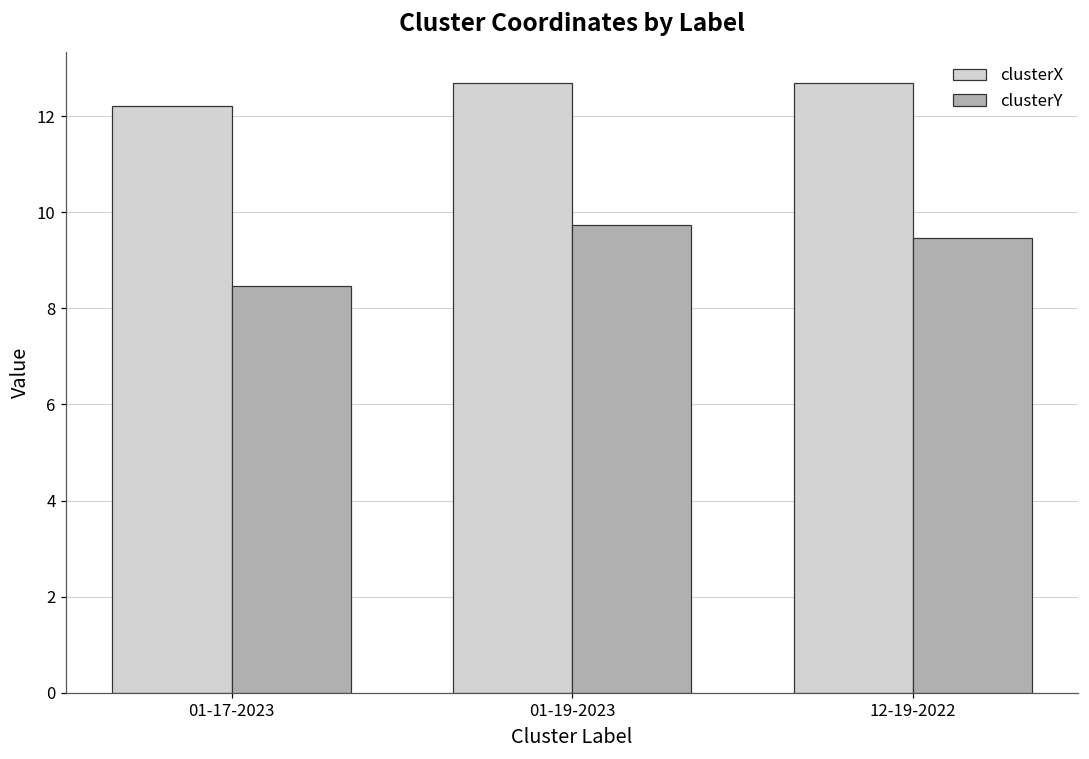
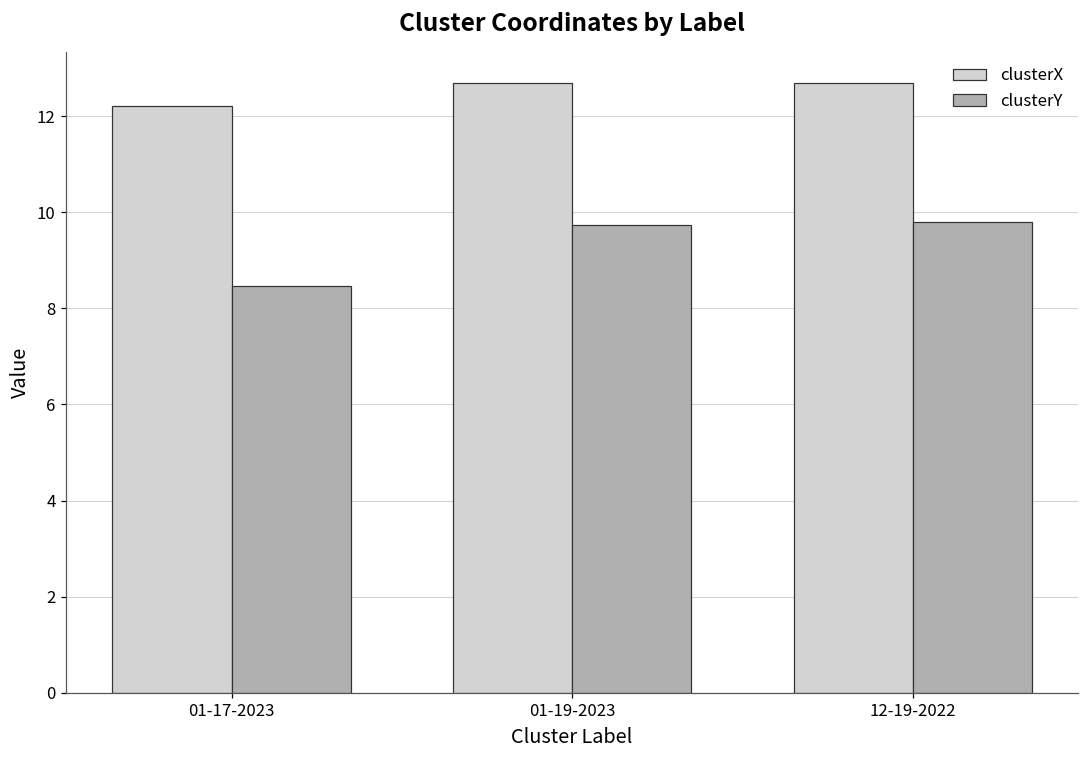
  {
    "clusterX": {
      "01-17-2023": 12.2,
      "01-19-2023": 12.7,
      "12-19-2022": 12.7
    },
    "clusterY": {
      "01-17-2023": 8.5,
      "01-19-2023": 9.7,
-     "12-19-2022": 9.5
+     "12-19-2022": 9.8
    }
  }
